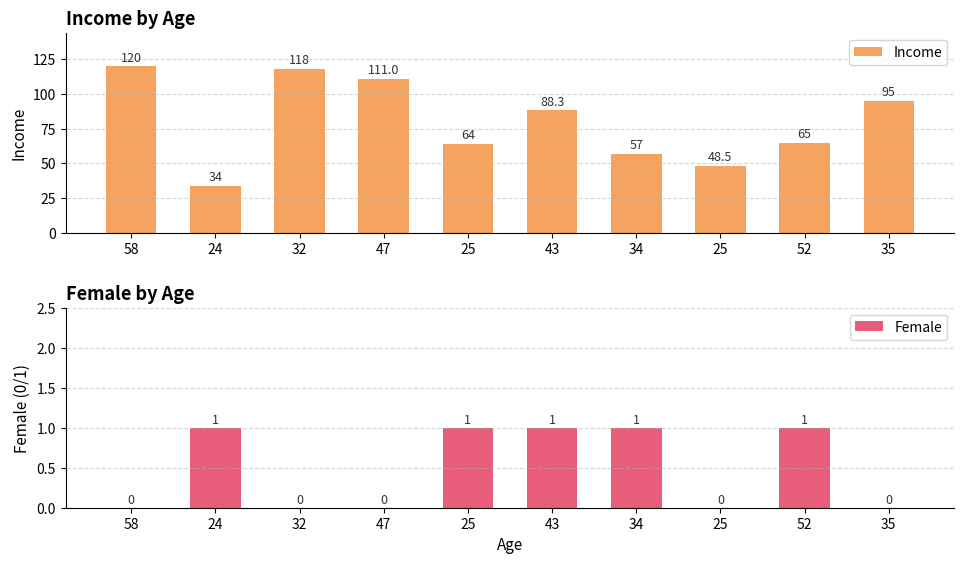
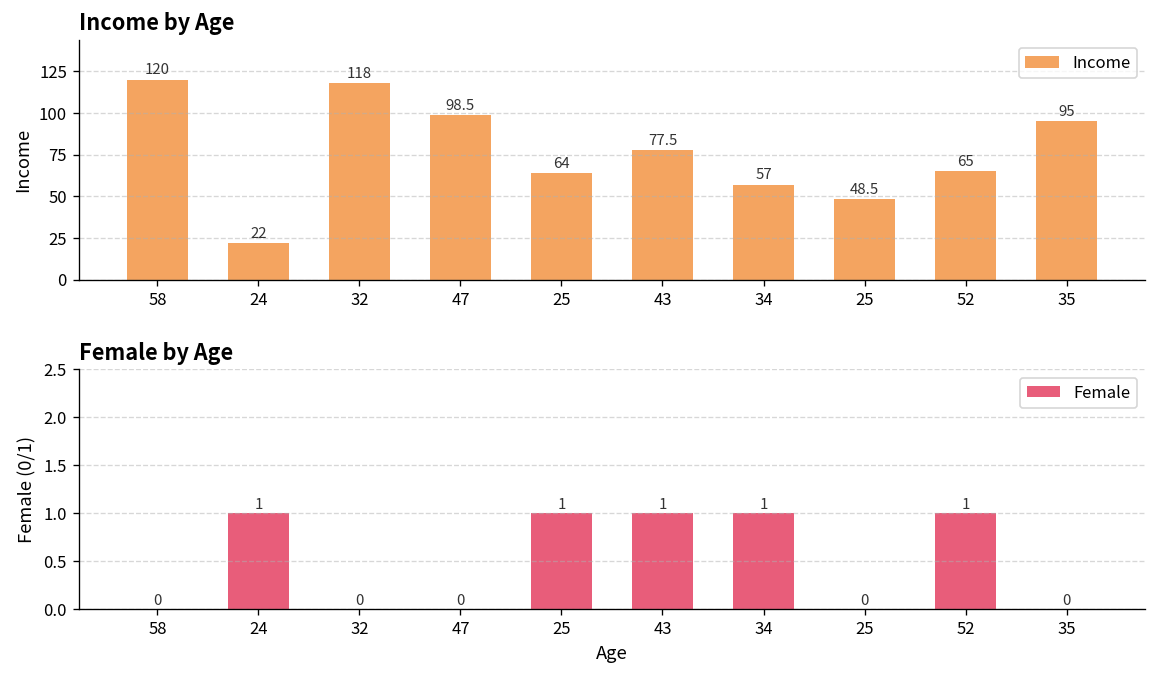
  {
    "Income by Age": {
      "58": 120,
-     "24": 34,
+     "24": 22,
      "32": 118,
-     "47": 111.0,
-     "43": 88.3,
+     "47": 98.5,
+     "43": 77.5,
      "34": 57,
      "52": 65,
      "35": 95
    },
    "Female by Age": {
      "58": 0,
      "24": 1,
      "32": 0,
      "47": 0,
      "43": 1,
      "34": 1,
      "52": 1,
      "35": 0
    }
  }
